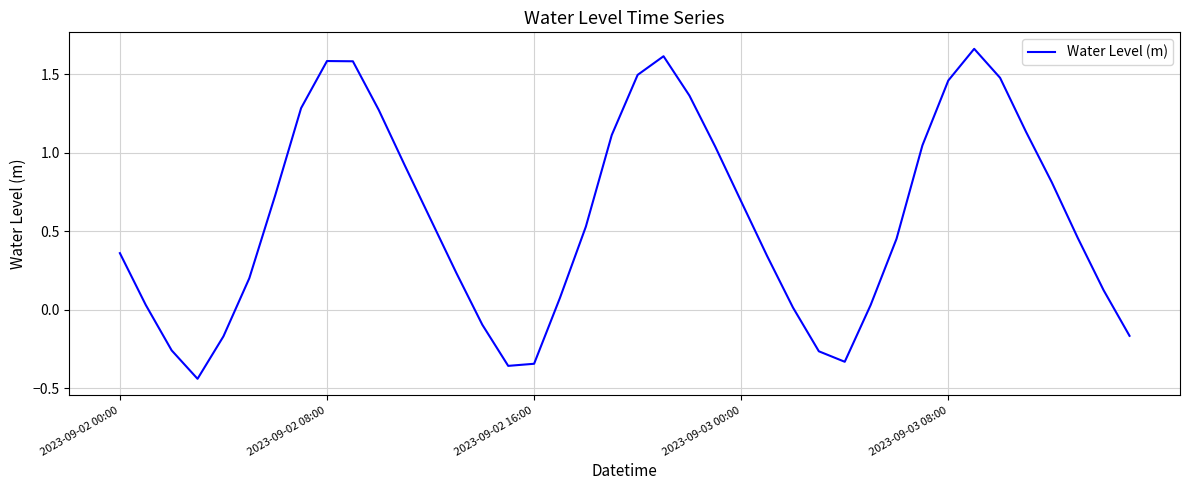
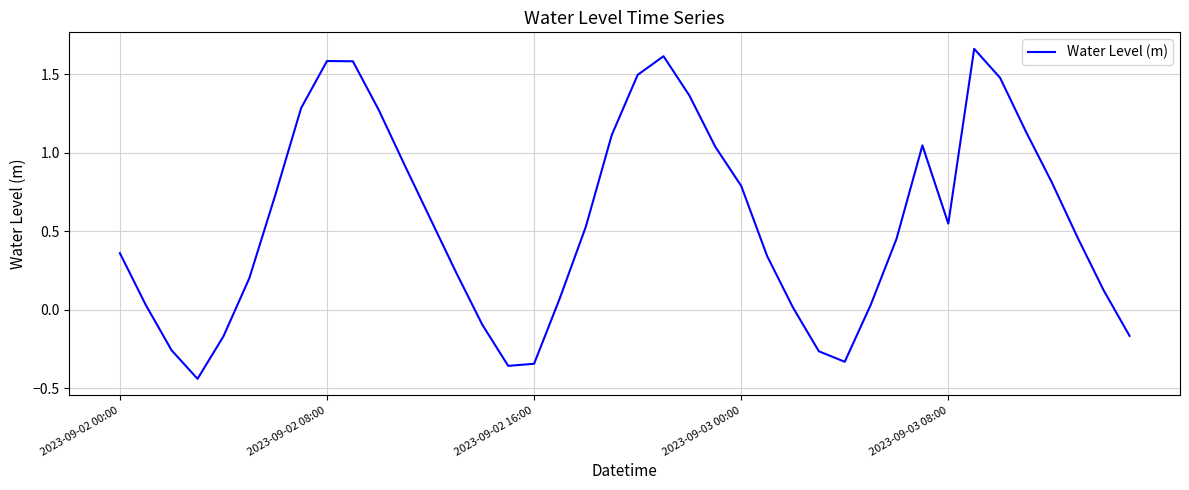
  {
    "2023-09-02 00:00": 0.36,
    "2023-09-02 08:00": 1.58,
    "2023-09-02 16:00": -0.34,
-   "2023-09-03 00:00": 0.69,
-   "2023-09-03 08:00": 1.46
+   "2023-09-03 00:00": 0.79,
+   "2023-09-03 08:00": 0.55
  }
